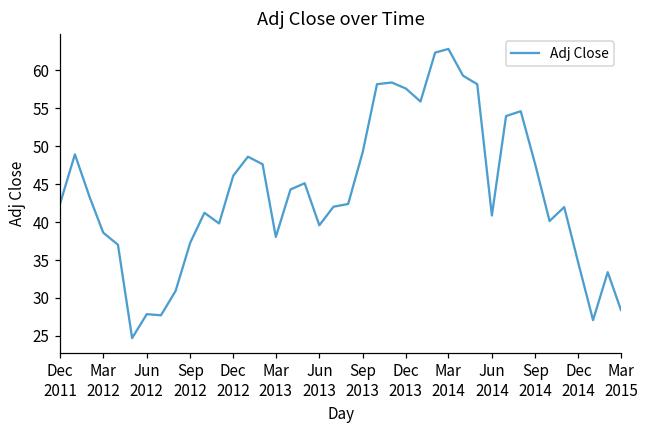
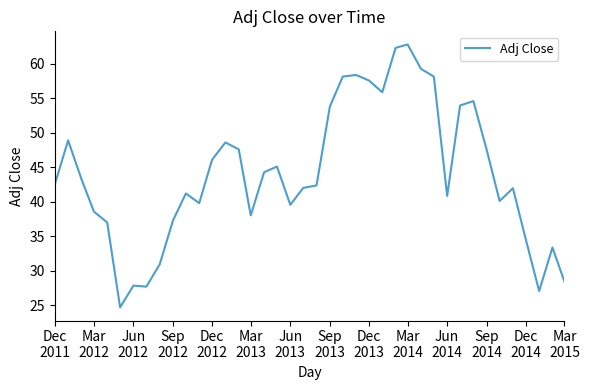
  {
    "Dec 2011": 43,
    "Mar 2012": 39,
    "Jun 2012": 28,
    "Sep 2012": 37,
    "Dec 2012": 46,
    "Mar 2013": 38,
    "Jun 2013": 40,
-   "Sep 2013": 49,
+   "Sep 2013": 54,
    "Dec 2013": 58,
    "Mar 2014": 63,
    "Jun 2014": 41,
    "Sep 2014": 48,
    "Dec 2014": 35,
    "Mar 2015": 28
  }
